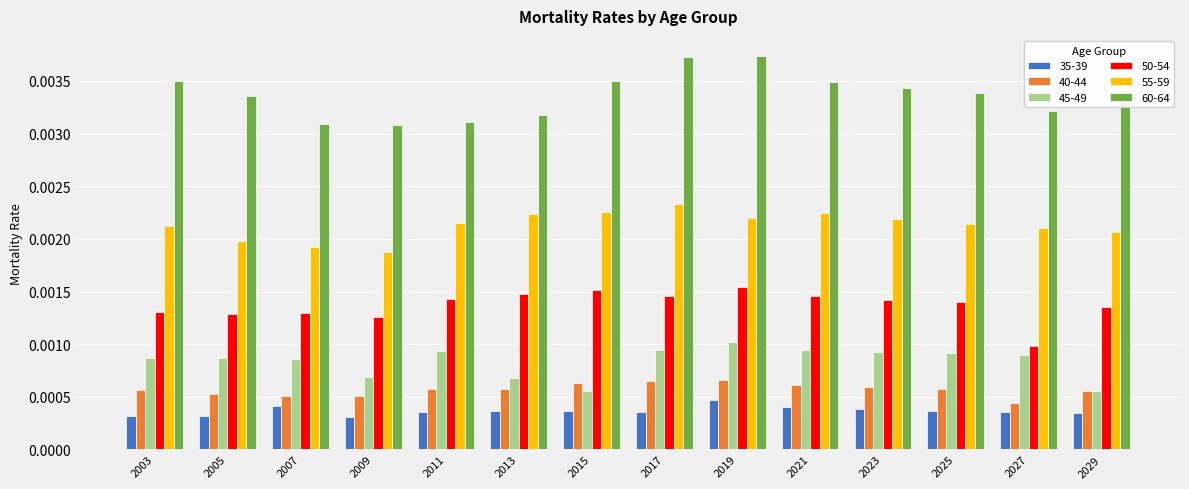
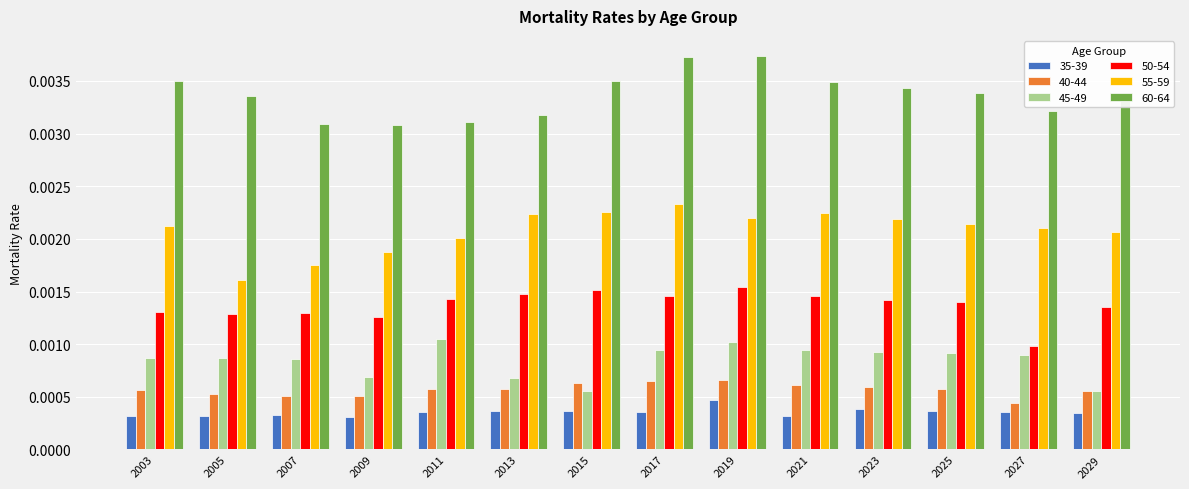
  {
    "35-39": {
      "2003": 0.00032,
      "2005": 0.00032,
-     "2007": 0.00041,
+     "2007": 0.00033,
      "2009": 0.00031,
      "2011": 0.00035,
      "2013": 0.00037,
      "2015": 0.00037,
      "2017": 0.00035,
      "2019": 0.00047,
-     "2021": 0.00040,
+     "2021": 0.00032,
      "2023": 0.00038,
      "2025": 0.00037,
      "2027": 0.00036,
      "2029": 0.00035
    },
    "40-44": {
      "2003": 0.00056,
      "2005": 0.00053,
      "2007": 0.00051,
      "2009": 0.00051,
      "2011": 0.00058,
      "2013": 0.00058,
      "2015": 0.00063,
      "2017": 0.00065,
      "2019": 0.00066,
      "2021": 0.00061,
      "2023": 0.00059,
      "2025": 0.00058,
      "2027": 0.00044,
      "2029": 0.00056
    },
    "45-49": {
      "2003": 0.00087,
      "2005": 0.00087,
      "2007": 0.00086,
      "2009": 0.00069,
-     "2011": 0.00094,
+     "2011": 0.00105,
      "2013": 0.00068,
      "2015": 0.00056,
      "2017": 0.00095,
      "2019": 0.00102,
      "2021": 0.00095,
      "2023": 0.00093,
      "2025": 0.00091,
      "2027": 0.00090,
      "2029": 0.00056
    },
    "50-54": {
      "2003": 0.00130,
      "2005": 0.00128,
      "2007": 0.00129,
      "2009": 0.00125,
      "2011": 0.00143,
      "2013": 0.00147,
      "2015": 0.00151,
      "2017": 0.00146,
      "2019": 0.00154,
      "2021": 0.00145,
      "2023": 0.00142,
      "2025": 0.00140,
      "2027": 0.00098,
      "2029": 0.00136
    },
    "55-59": {
      "2003": 0.00212,
-     "2005": 0.00198,
-     "2007": 0.00192,
+     "2005": 0.00161,
+     "2007": 0.00175,
      "2009": 0.00188,
-     "2011": 0.00215,
+     "2011": 0.00201,
      "2013": 0.00223,
      "2015": 0.00226,
      "2017": 0.00233,
      "2019": 0.00220,
      "2021": 0.00224,
      "2023": 0.00218,
      "2025": 0.00214,
      "2027": 0.00210,
      "2029": 0.00207
    },
    "60-64": {
      "2003": 0.00350,
      "2005": 0.00336,
      "2007": 0.00310,
      "2009": 0.00308,
      "2011": 0.00311,
      "2013": 0.00317,
      "2015": 0.00350,
      "2017": 0.00373,
      "2019": 0.00374,
      "2021": 0.00349,
      "2023": 0.00343,
      "2025": 0.00338,
      "2027": 0.00321
    }
  }
